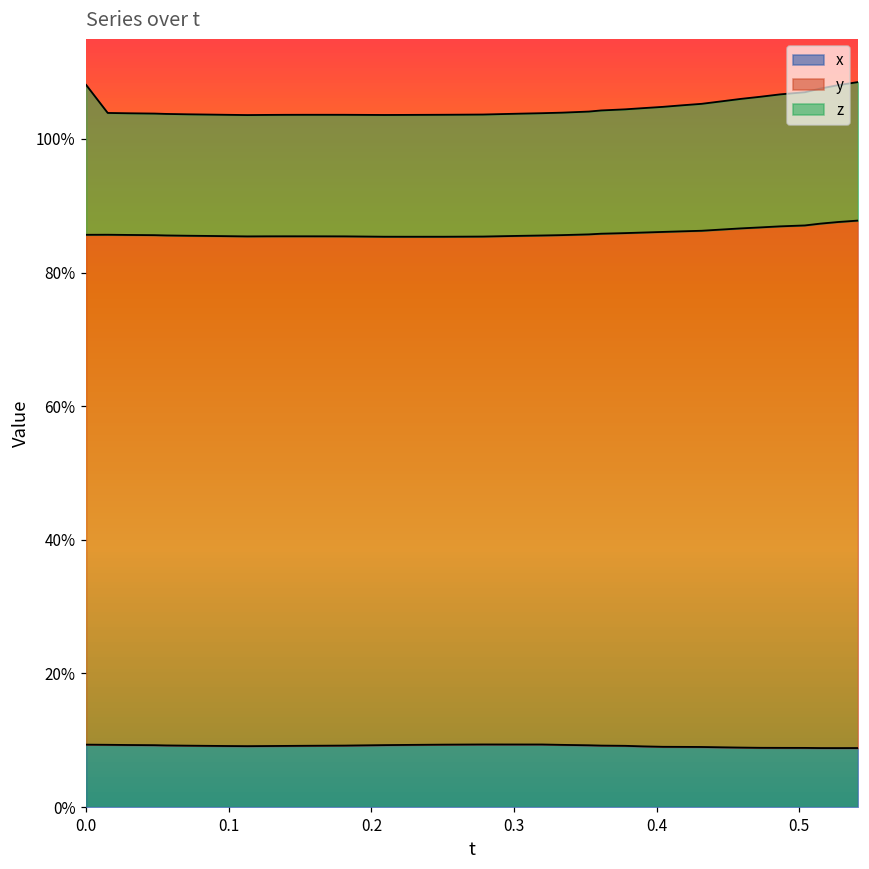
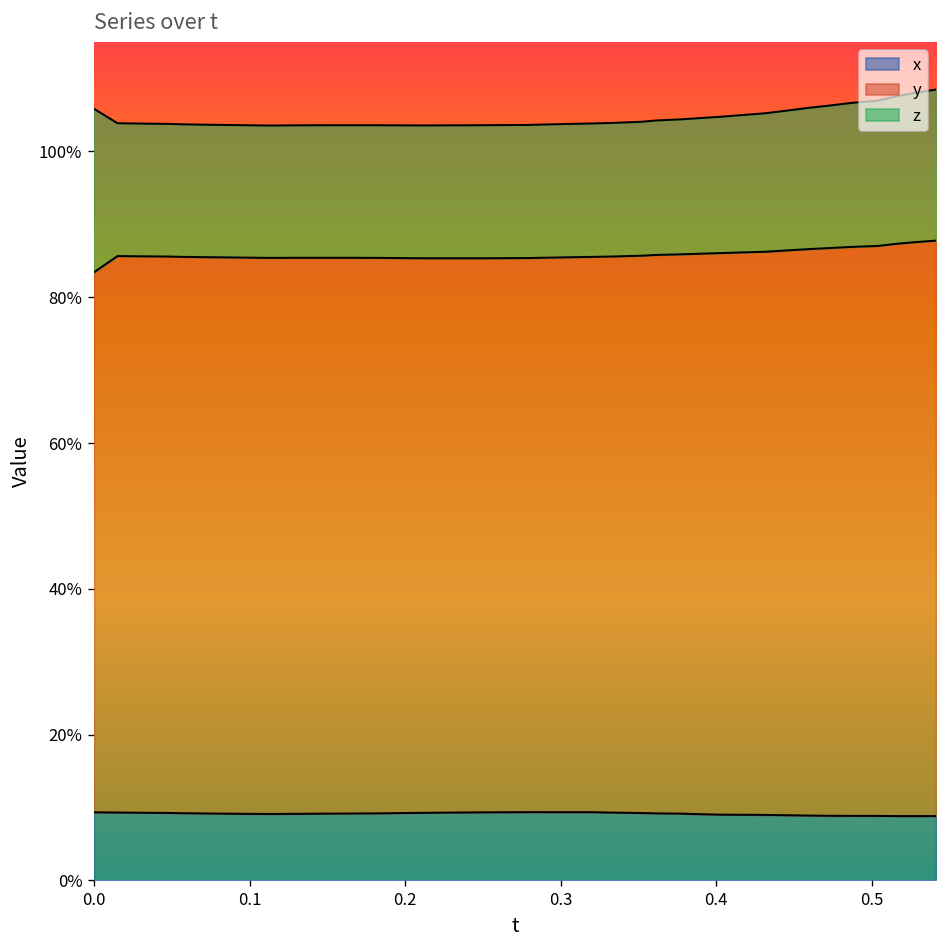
  {
    "x": {
      "0.0": "9%"
    },
    "y": {
-     "0.0": "76%"
+     "0.0": "74%"
    },
    "z": {
      "0.0": "22%"
    }
  }
